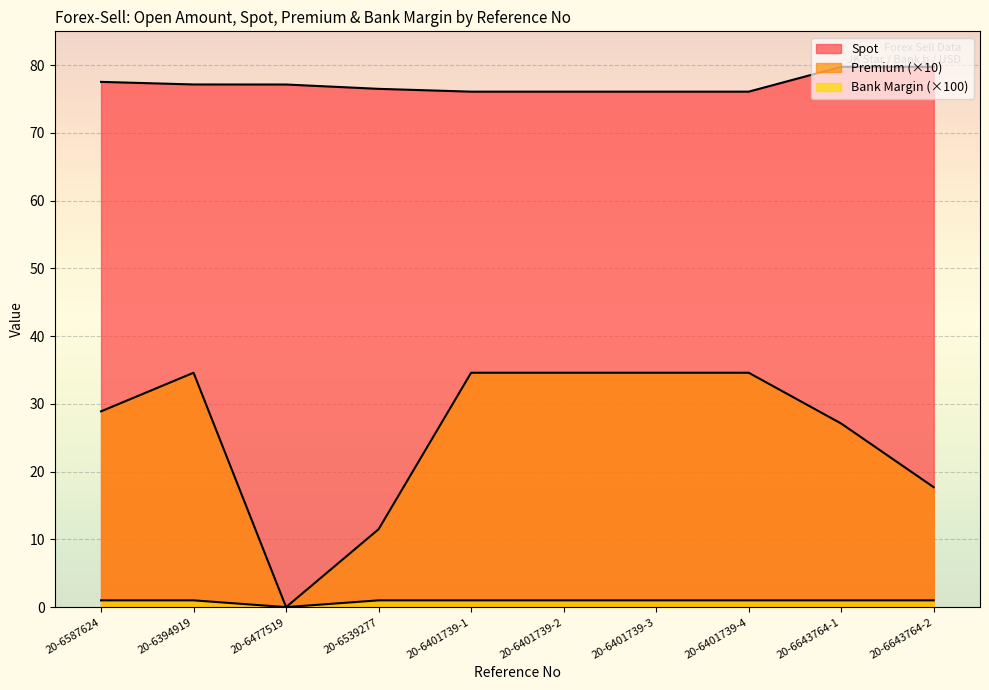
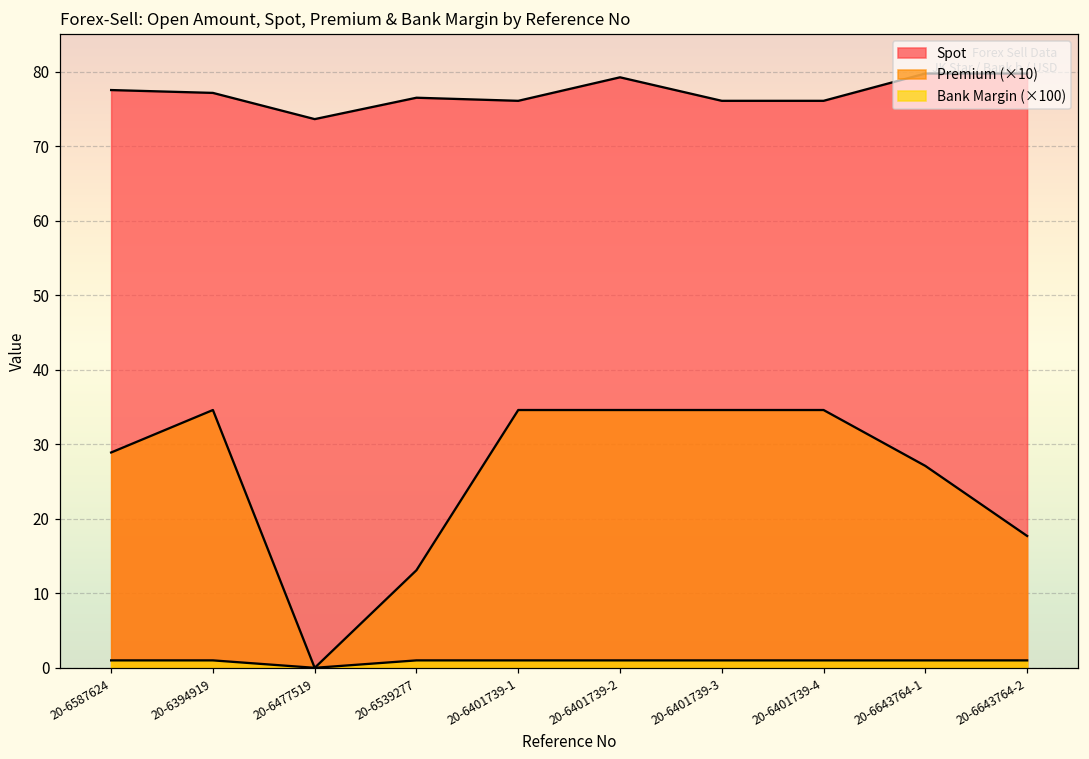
  {
    "Spot": {
      "20-6587624": 78,
      "20-6394919": 77,
-     "20-6477519": 77,
+     "20-6477519": 74,
      "20-6539277": 77,
      "20-6401739-1": 76,
-     "20-6401739-2": 76,
+     "20-6401739-2": 79,
      "20-6401739-3": 76,
      "20-6401739-4": 76
    },
    "Premium (×10)": {
      "20-6587624": 29,
      "20-6394919": 35,
-     "20-6539277": 12,
+     "20-6539277": 13,
      "20-6401739-1": 35,
      "20-6401739-2": 35,
      "20-6401739-3": 35,
      "20-6401739-4": 35,
      "20-6643764-1": 27,
      "20-6643764-2": 18
    },
    "Bank Margin (×100)": {
      "20-6587624": 1,
      "20-6394919": 1,
      "20-6539277": 1,
      "20-6401739-1": 1,
      "20-6401739-2": 1,
      "20-6401739-3": 1,
      "20-6401739-4": 1,
      "20-6643764-1": 1,
      "20-6643764-2": 1
    }
  }
